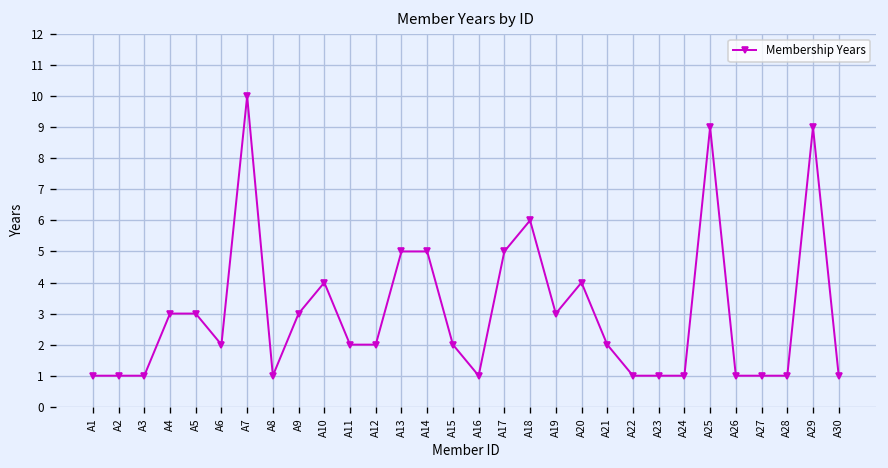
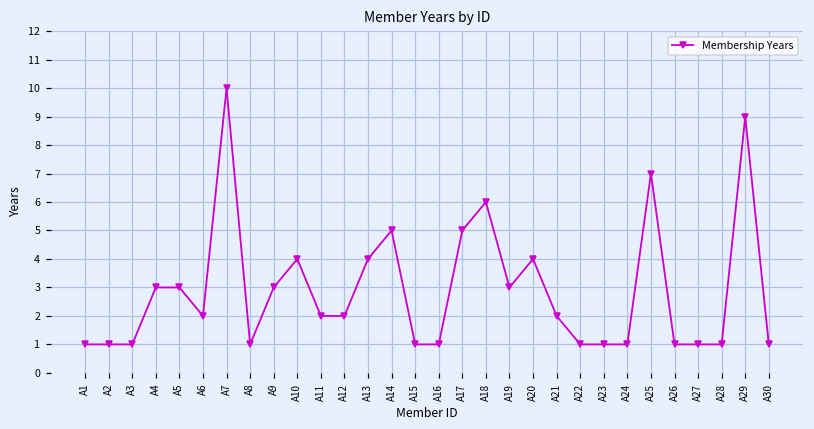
  {
    "A1": 1,
    "A2": 1,
    "A3": 1,
    "A4": 3,
    "A5": 3,
    "A6": 2,
    "A7": 10,
    "A8": 1,
    "A9": 3,
    "A10": 4,
    "A11": 2,
    "A12": 2,
-   "A13": 5,
+   "A13": 4,
    "A14": 5,
-   "A15": 2,
+   "A15": 1,
    "A16": 1,
    "A17": 5,
    "A18": 6,
    "A19": 3,
    "A20": 4,
    "A21": 2,
    "A22": 1,
    "A23": 1,
    "A24": 1,
-   "A25": 9,
+   "A25": 7,
    "A26": 1,
    "A27": 1,
    "A28": 1,
    "A29": 9,
    "A30": 1
  }
